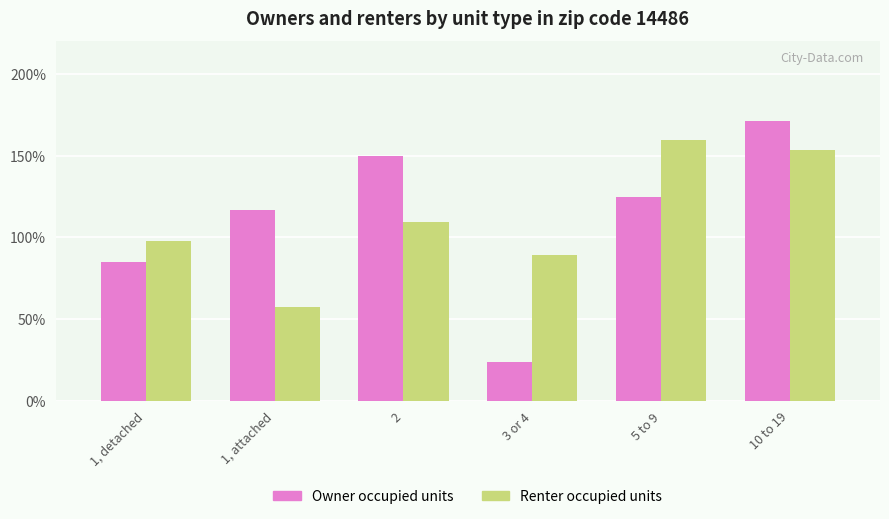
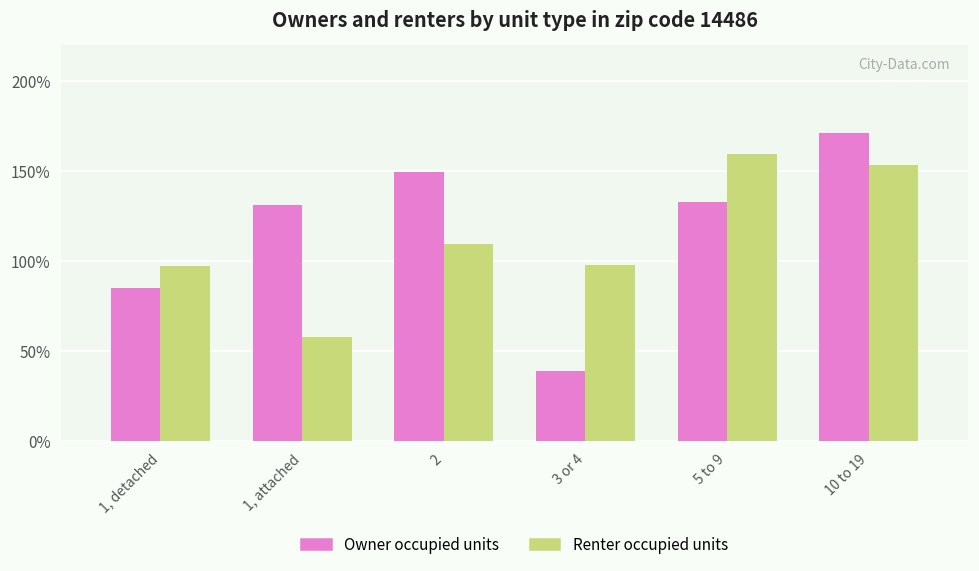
  {
    "Owner occupied units": {
      "1, detached": "85%",
-     "1, attached": "117%",
+     "1, attached": "131%",
      "2": "150%",
-     "3 or 4": "24%",
-     "5 to 9": "125%",
+     "3 or 4": "39%",
+     "5 to 9": "133%",
      "10 to 19": "171%"
    },
    "Renter occupied units": {
      "1, detached": "98%",
      "1, attached": "58%",
      "2": "110%",
-     "3 or 4": "89%",
+     "3 or 4": "98%",
      "5 to 9": "159%",
      "10 to 19": "154%"
    }
  }
